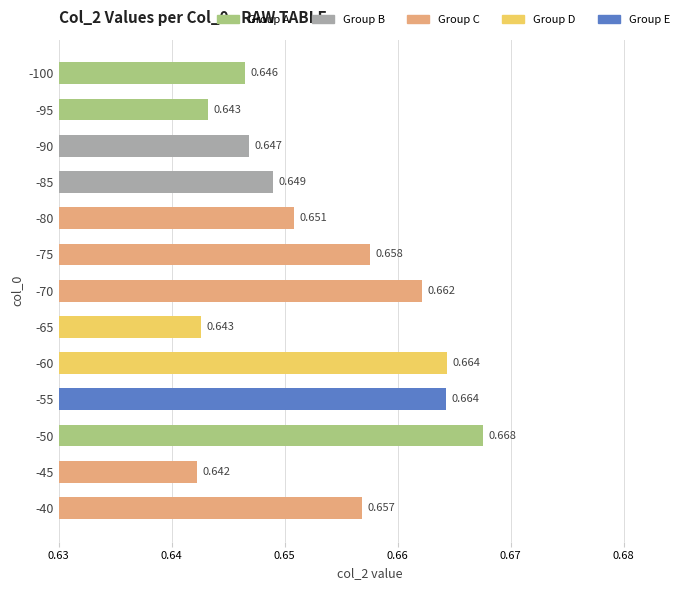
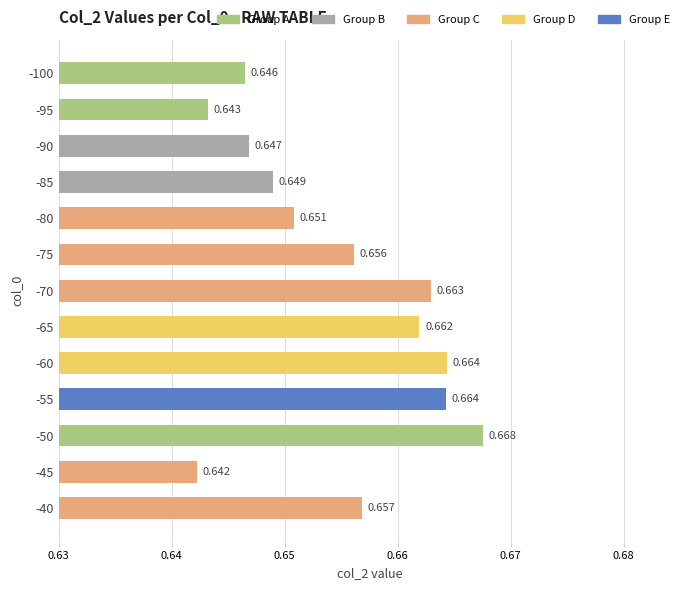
  {
    "-100": 0.646,
    "-95": 0.643,
    "-90": 0.647,
    "-85": 0.649,
    "-80": 0.651,
-   "-75": 0.658,
-   "-70": 0.662,
-   "-65": 0.643,
+   "-75": 0.656,
+   "-70": 0.663,
+   "-65": 0.662,
    "-60": 0.664,
    "-55": 0.664,
    "-50": 0.668,
    "-45": 0.642,
    "-40": 0.657
  }
